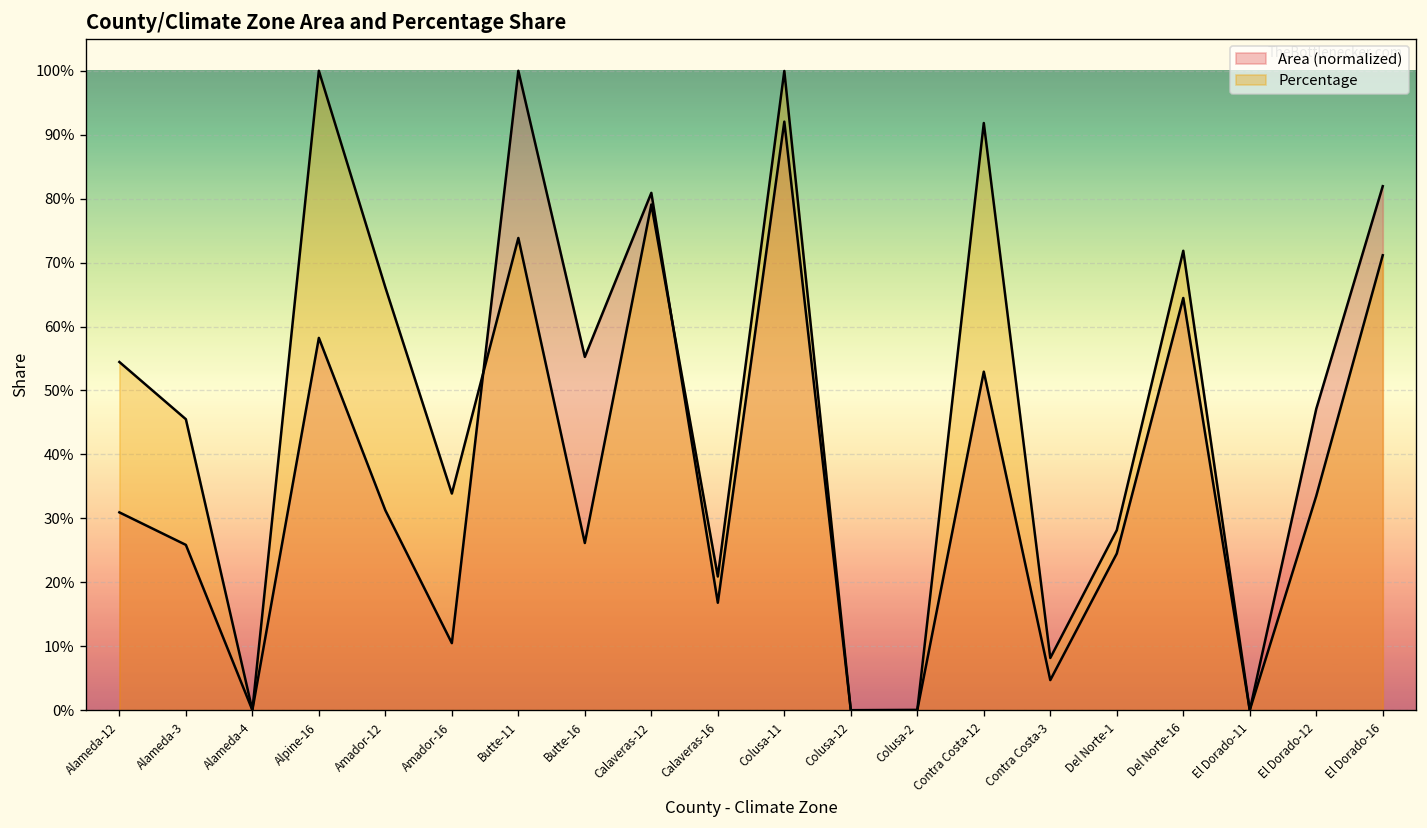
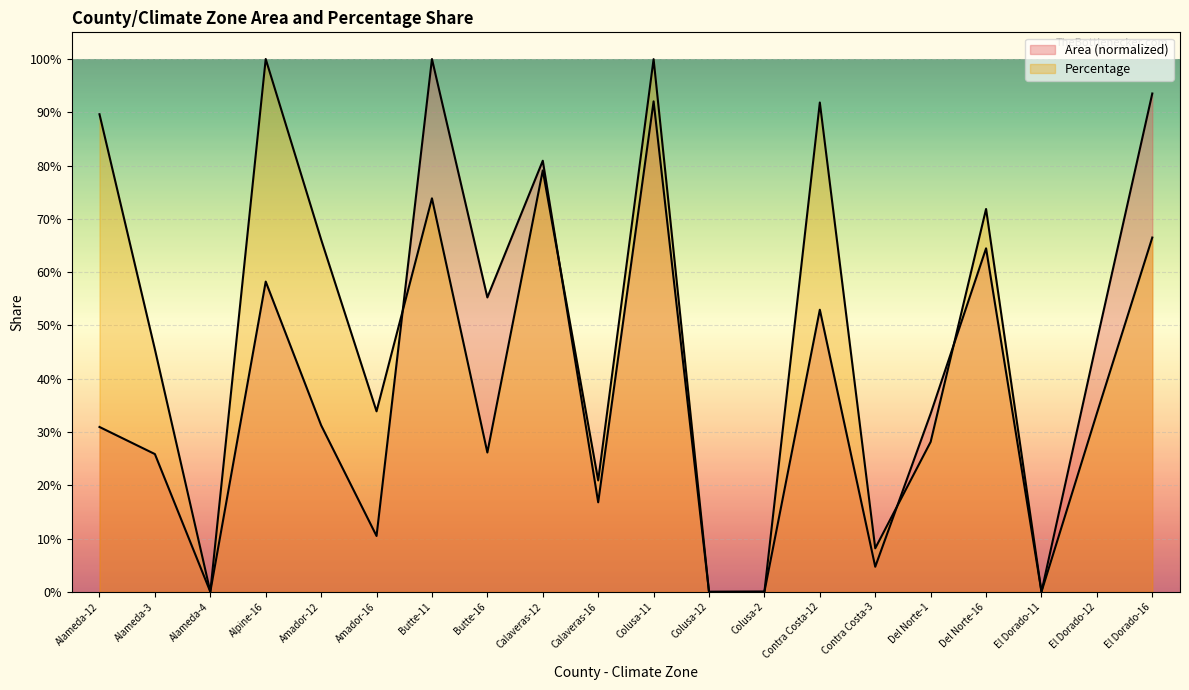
  {
    "Area (normalized)": {
      "Alameda-12": "31%",
      "Alameda-3": "26%",
      "Alpine-16": "58%",
      "Amador-12": "31%",
      "Amador-16": "10%",
      "Butte-11": "100%",
      "Butte-16": "55%",
      "Calaveras-12": "81%",
      "Calaveras-16": "17%",
      "Colusa-11": "92%",
      "Contra Costa-12": "53%",
      "Contra Costa-3": "5%",
-     "Del Norte-1": "25%",
+     "Del Norte-1": "33%",
      "Del Norte-16": "64%",
      "El Dorado-12": "47%",
-     "El Dorado-16": "82%"
+     "El Dorado-16": "94%"
    },
    "Percentage": {
-     "Alameda-12": "54%",
+     "Alameda-12": "90%",
      "Alameda-3": "46%",
      "Alpine-16": "100%",
      "Amador-12": "66%",
      "Amador-16": "34%",
      "Butte-11": "74%",
      "Butte-16": "26%",
      "Calaveras-12": "79%",
      "Calaveras-16": "21%",
      "Colusa-11": "100%",
      "Contra Costa-12": "92%",
      "Contra Costa-3": "8%",
      "Del Norte-1": "28%",
      "Del Norte-16": "72%",
      "El Dorado-12": "34%",
-     "El Dorado-16": "71%"
+     "El Dorado-16": "66%"
    }
  }
